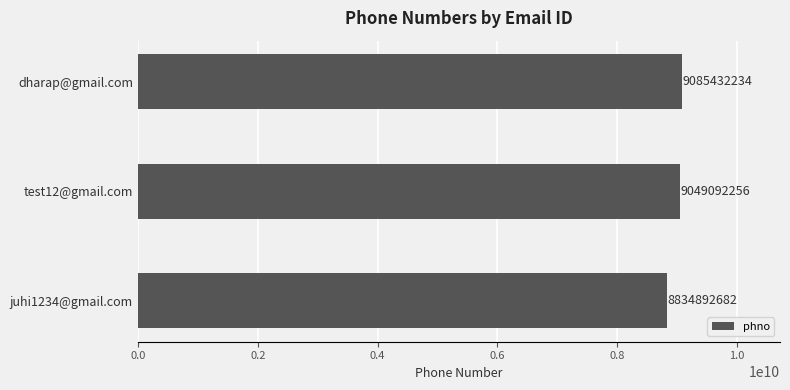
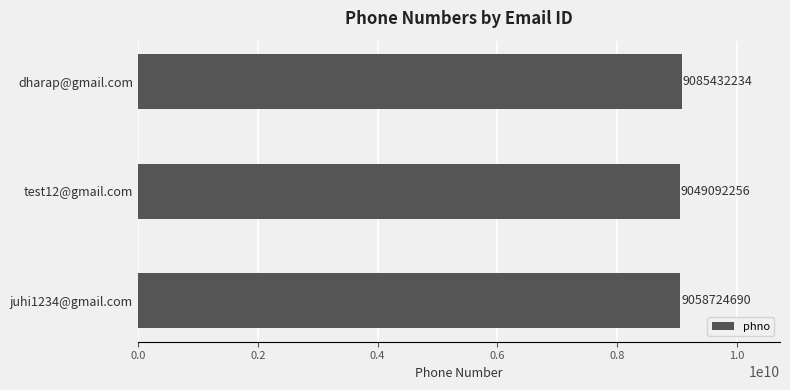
  {
    "dharap@gmail.com": 9085432234,
    "test12@gmail.com": 9049092256,
-   "juhi1234@gmail.com": 8834892682
+   "juhi1234@gmail.com": 9058724690
  }
